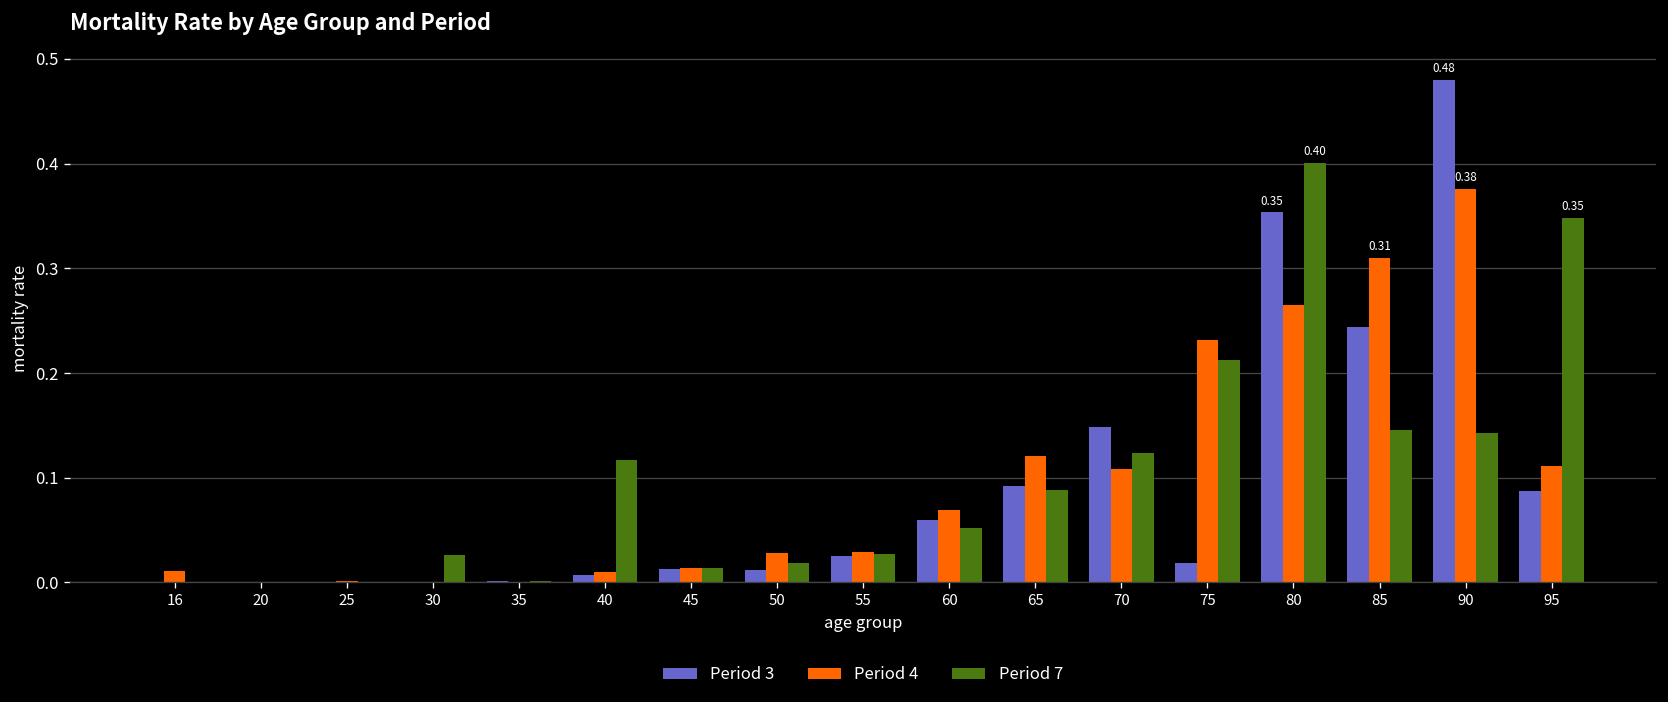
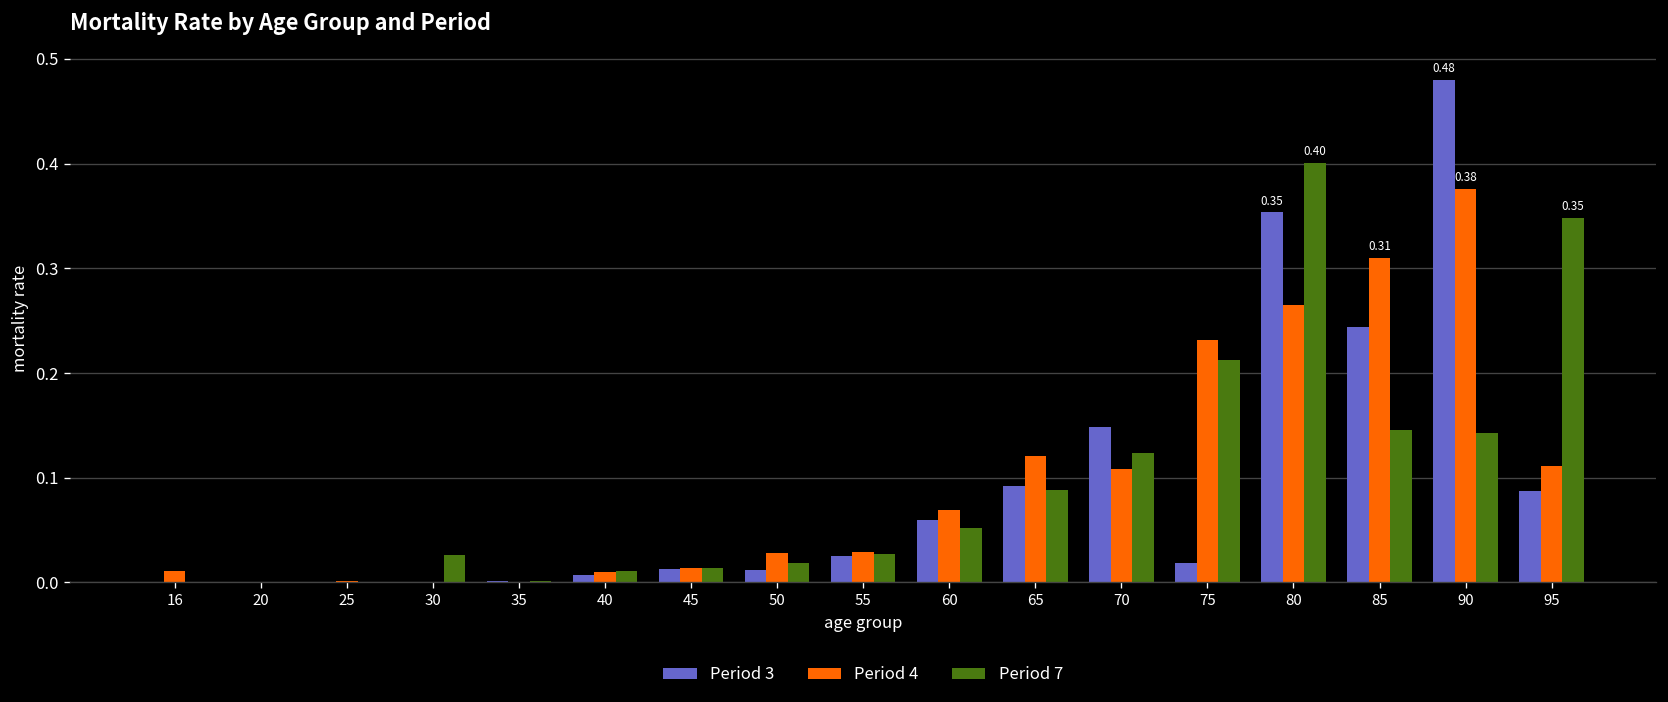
  {
    "Period 3": {
      "80": 0.35,
      "90": 0.48
    },
    "Period 4": {
      "85": 0.31,
      "90": 0.38
    },
    "Period 7": {
      "16": 0.00,
      "20": 0.00,
      "30": 0.03,
-     "40": 0.12,
+     "40": 0.01,
      "45": 0.01,
      "50": 0.02,
      "55": 0.03,
      "60": 0.05,
      "65": 0.09,
      "70": 0.12,
      "75": 0.21,
      "85": 0.15,
      "90": 0.14
    }
  }
